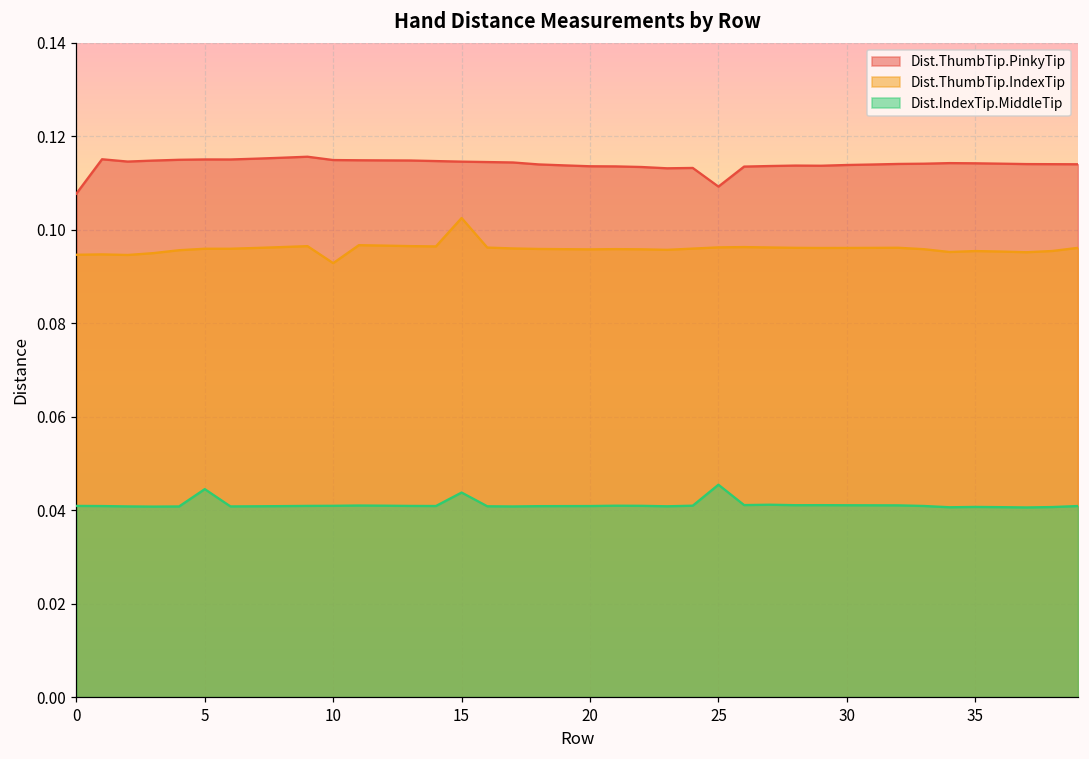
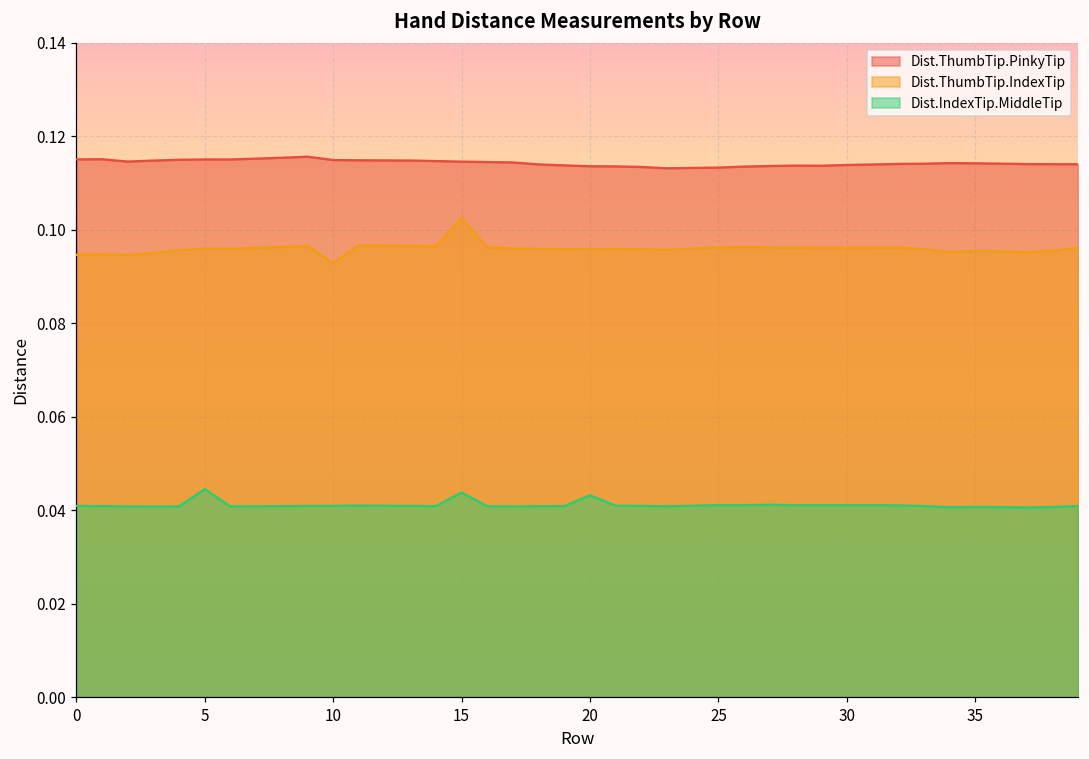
  {
    "Dist.ThumbTip.PinkyTip": {
-     "0": 0.108,
+     "0": 0.115,
      "5": 0.115,
      "10": 0.115,
      "15": 0.115,
      "20": 0.114,
-     "25": 0.109,
+     "25": 0.113,
      "30": 0.114,
      "35": 0.114
    },
    "Dist.ThumbTip.IndexTip": {
      "0": 0.095,
      "5": 0.096,
      "10": 0.093,
      "15": 0.103,
      "20": 0.096,
      "25": 0.096,
      "30": 0.096,
      "35": 0.095
    },
    "Dist.IndexTip.MiddleTip": {
      "0": 0.041,
      "5": 0.044,
      "10": 0.041,
      "15": 0.044,
-     "20": 0.041,
-     "25": 0.045,
+     "20": 0.043,
+     "25": 0.041,
      "30": 0.041,
      "35": 0.041
    }
  }
